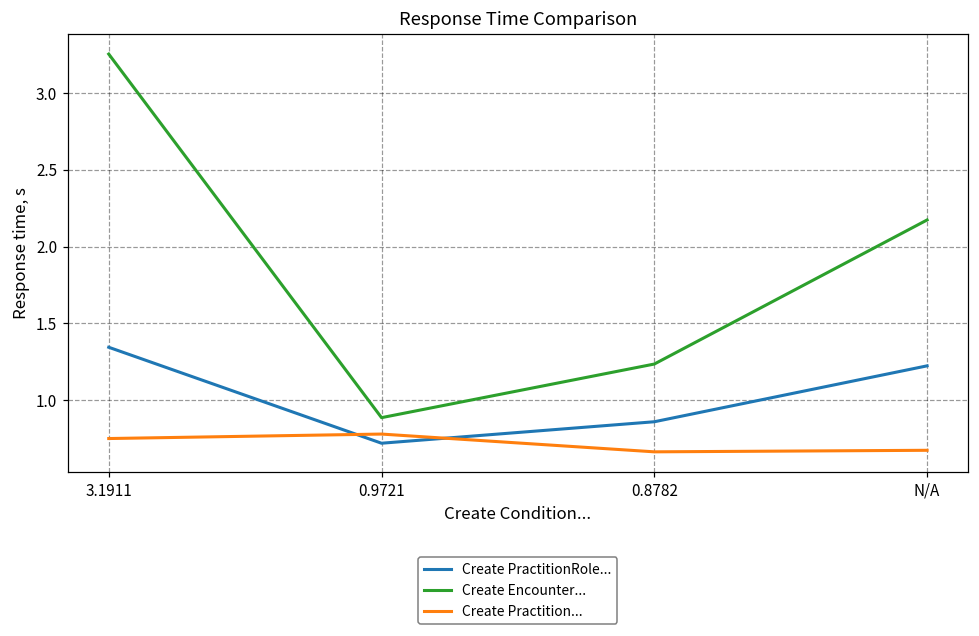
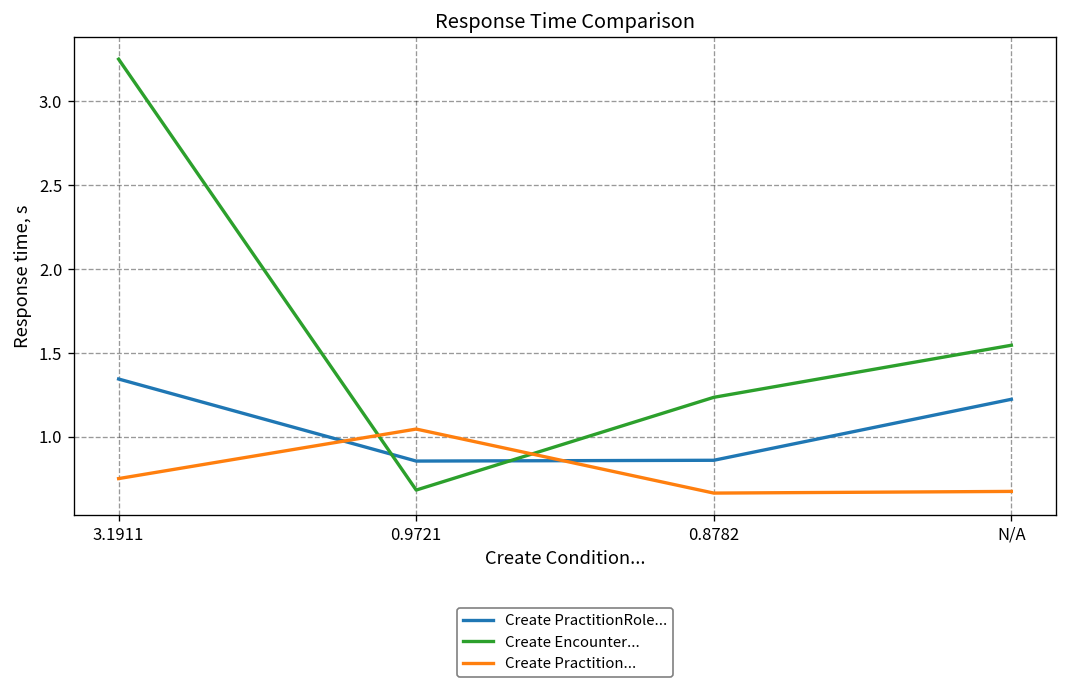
  {
    "Create PractitionRole...": {
      "3.1911": 1.34,
-     "0.9721": 0.72,
+     "0.9721": 0.86,
      "0.8782": 0.86,
      "N/A": 1.22
    },
    "Create Encounter...": {
      "3.1911": 3.25,
-     "0.9721": 0.89,
+     "0.9721": 0.68,
      "0.8782": 1.24,
-     "N/A": 2.17
+     "N/A": 1.55
    },
    "Create Practition...": {
      "3.1911": 0.75,
-     "0.9721": 0.78,
+     "0.9721": 1.05,
      "0.8782": 0.66,
      "N/A": 0.67
    }
  }
